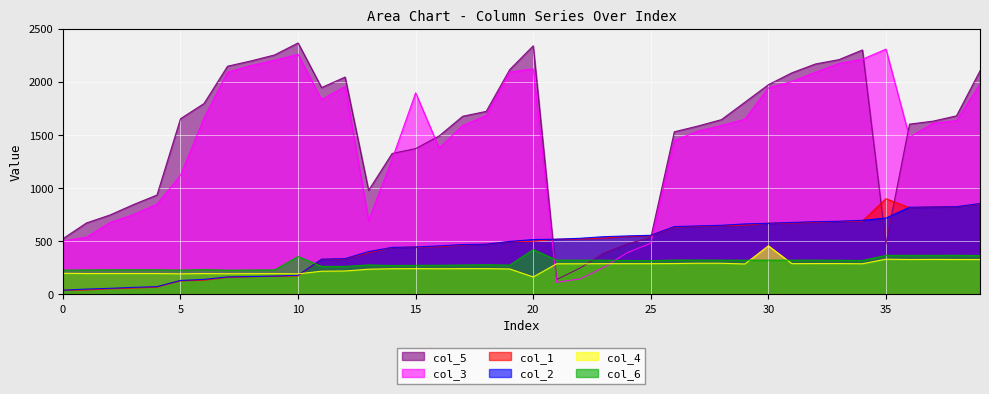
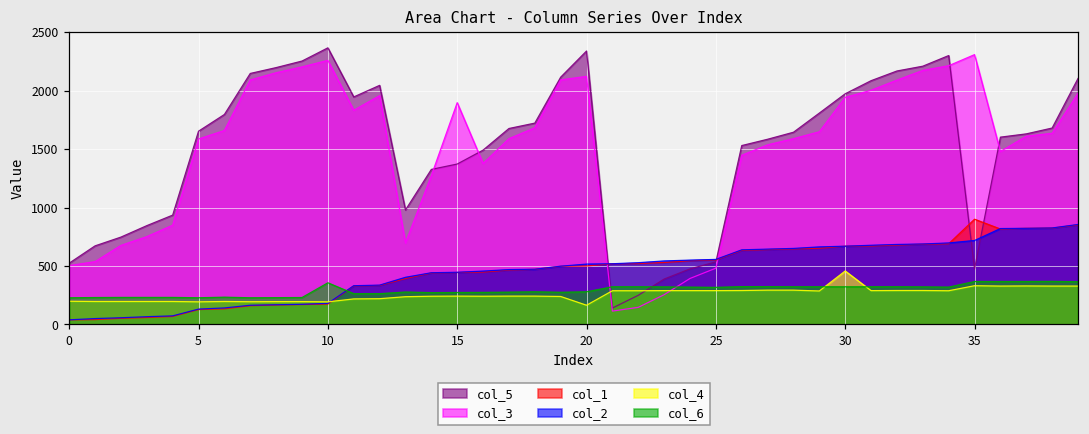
  {
    "col_5": {
      "5": 1650,
      "10": 2370,
      "15": 1370,
      "20": 2340,
      "30": 1970,
      "35": 480
    },
    "col_3": {
-     "5": 1120,
+     "5": 1590,
      "10": 2260,
      "15": 1900,
      "20": 2120,
      "25": 480,
      "30": 1940,
      "35": 2310
    },
    "col_1": {
      "35": 900
    },
    "col_2": {
      "35": 720
    },
    "col_4": {
      "0": 200,
      "5": 190,
      "15": 240,
      "20": 160,
      "25": 290,
      "30": 460,
      "35": 330
    },
    "col_6": {
      "0": 230,
      "5": 230,
      "10": 360,
      "15": 270,
-     "20": 420,
+     "20": 280,
      "25": 320,
      "30": 320,
      "35": 370
    }
  }
